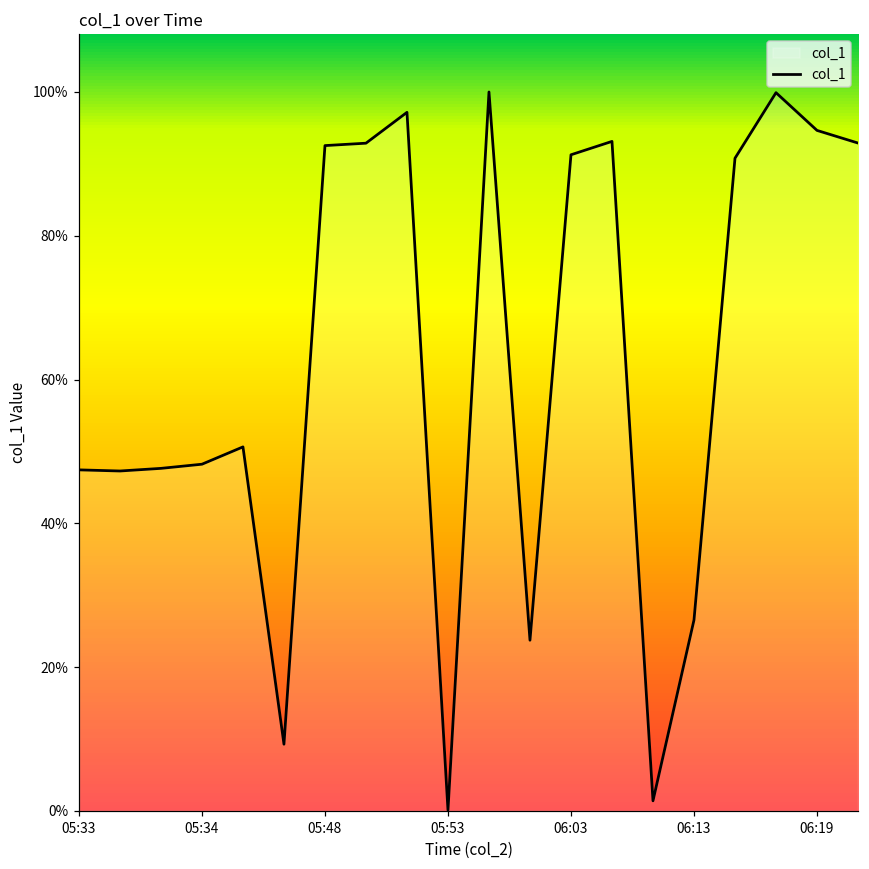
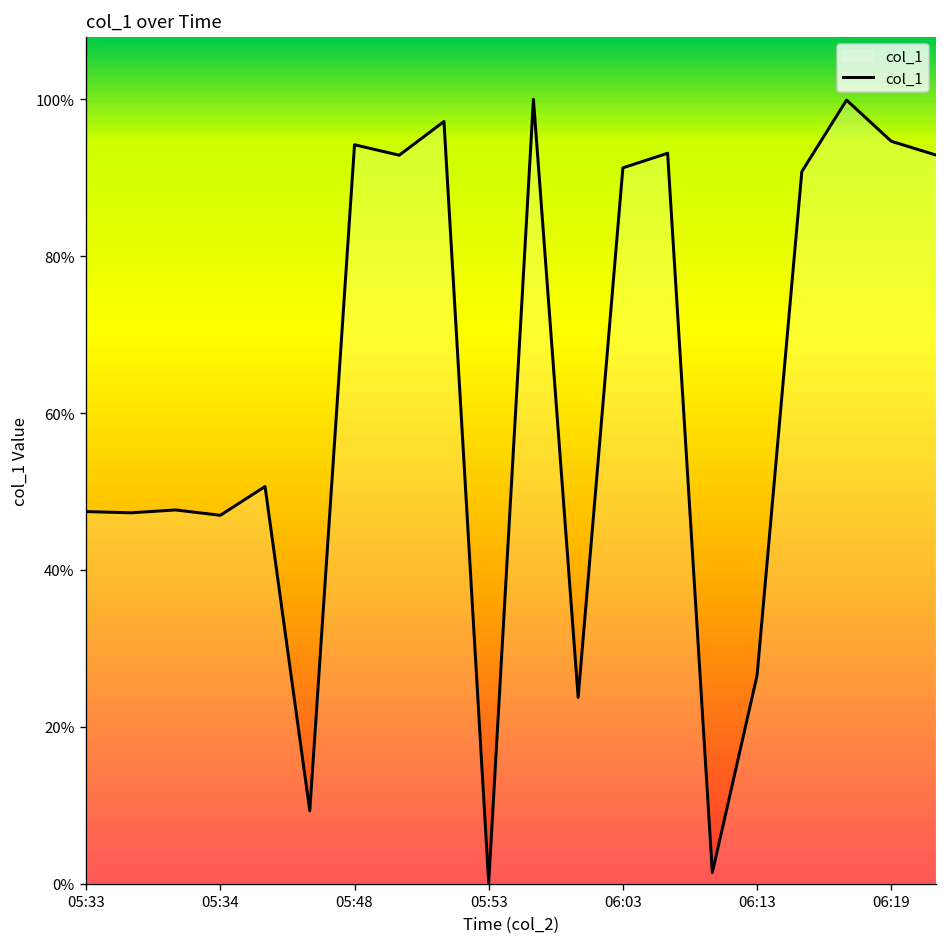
  {
    "05:33": "47%",
-   "05:34": "48%",
-   "05:48": "93%",
+   "05:34": "47%",
+   "05:48": "94%",
    "05:53": "0%",
    "06:03": "91%",
    "06:13": "27%",
    "06:19": "95%"
  }
